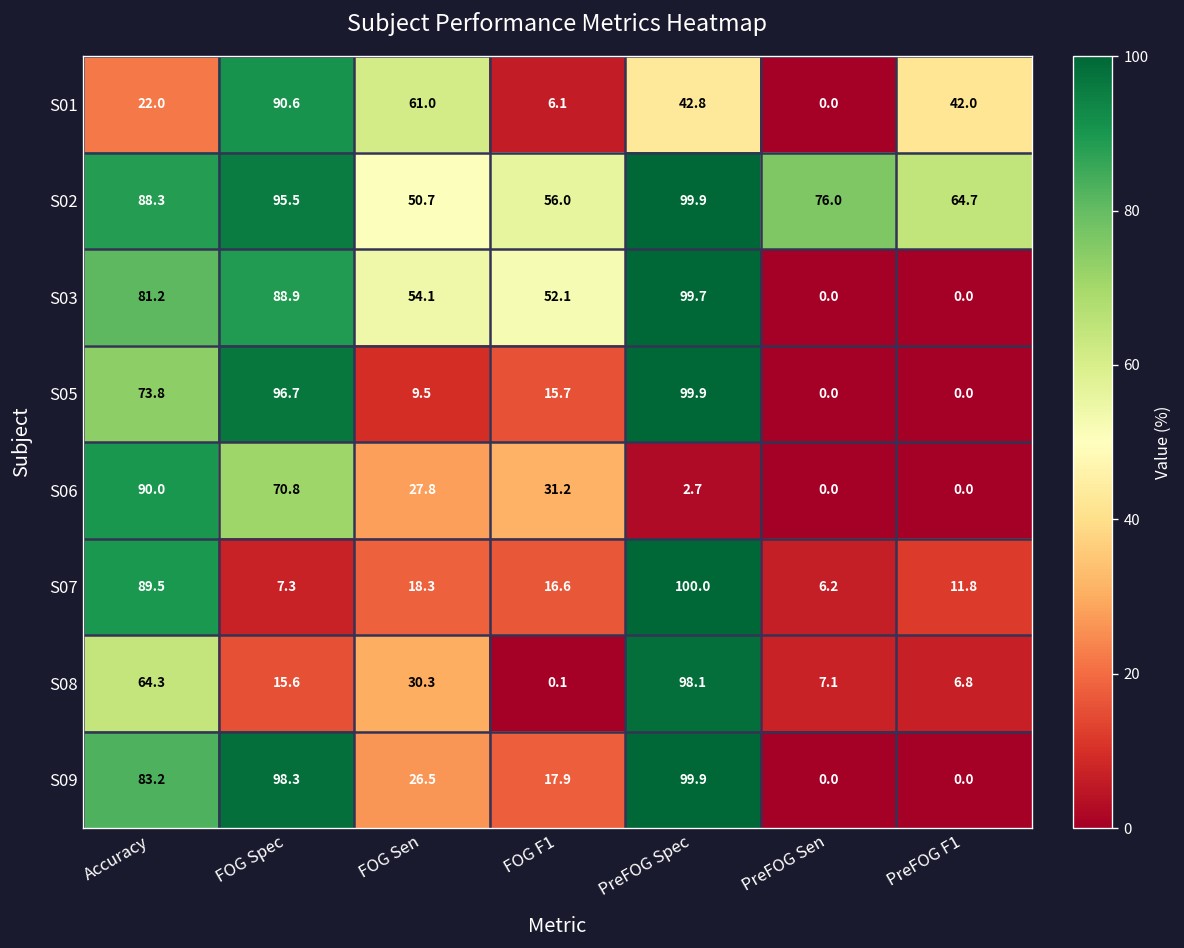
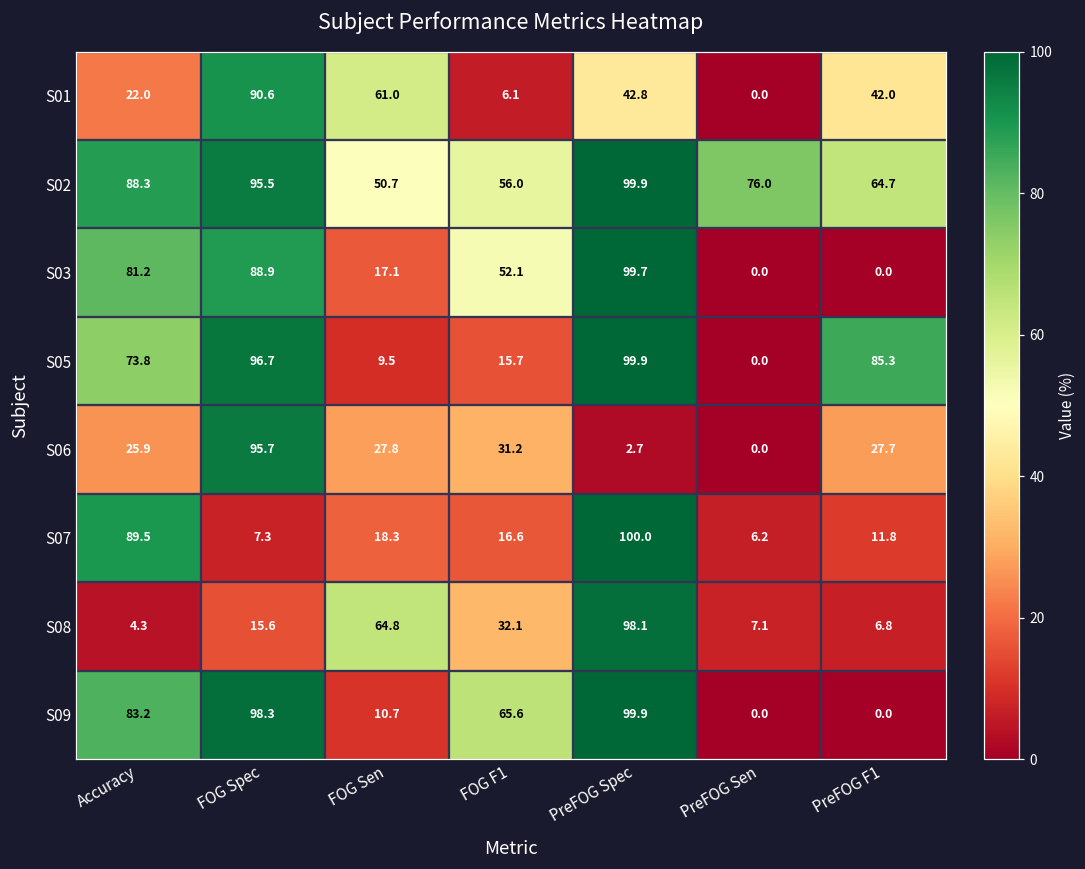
  {
    "S01": {
      "Accuracy": 22.0,
      "FOG Spec": 90.6,
      "FOG Sen": 61.0,
      "FOG F1": 6.1,
      "PreFOG Spec": 42.8,
      "PreFOG Sen": 0.0,
      "PreFOG F1": 42.0
    },
    "S02": {
      "Accuracy": 88.3,
      "FOG Spec": 95.5,
      "FOG Sen": 50.7,
      "FOG F1": 56.0,
      "PreFOG Spec": 99.9,
      "PreFOG Sen": 76.0,
      "PreFOG F1": 64.7
    },
    "S03": {
      "Accuracy": 81.2,
      "FOG Spec": 88.9,
-     "FOG Sen": 54.1,
+     "FOG Sen": 17.1,
      "FOG F1": 52.1,
      "PreFOG Spec": 99.7,
      "PreFOG Sen": 0.0,
      "PreFOG F1": 0.0
    },
    "S05": {
      "Accuracy": 73.8,
      "FOG Spec": 96.7,
      "FOG Sen": 9.5,
      "FOG F1": 15.7,
      "PreFOG Spec": 99.9,
      "PreFOG Sen": 0.0,
-     "PreFOG F1": 0.0
+     "PreFOG F1": 85.3
    },
    "S06": {
-     "Accuracy": 90.0,
-     "FOG Spec": 70.8,
+     "Accuracy": 25.9,
+     "FOG Spec": 95.7,
      "FOG Sen": 27.8,
      "FOG F1": 31.2,
      "PreFOG Spec": 2.7,
      "PreFOG Sen": 0.0,
-     "PreFOG F1": 0.0
+     "PreFOG F1": 27.7
    },
    "S07": {
      "Accuracy": 89.5,
      "FOG Spec": 7.3,
      "FOG Sen": 18.3,
      "FOG F1": 16.6,
      "PreFOG Spec": 100.0,
      "PreFOG Sen": 6.2,
      "PreFOG F1": 11.8
    },
    "S08": {
-     "Accuracy": 64.3,
+     "Accuracy": 4.3,
      "FOG Spec": 15.6,
-     "FOG Sen": 30.3,
-     "FOG F1": 0.1,
+     "FOG Sen": 64.8,
+     "FOG F1": 32.1,
      "PreFOG Spec": 98.1,
      "PreFOG Sen": 7.1,
      "PreFOG F1": 6.8
    },
    "S09": {
      "Accuracy": 83.2,
      "FOG Spec": 98.3,
-     "FOG Sen": 26.5,
-     "FOG F1": 17.9,
+     "FOG Sen": 10.7,
+     "FOG F1": 65.6,
      "PreFOG Spec": 99.9,
      "PreFOG Sen": 0.0,
      "PreFOG F1": 0.0
    }
  }
